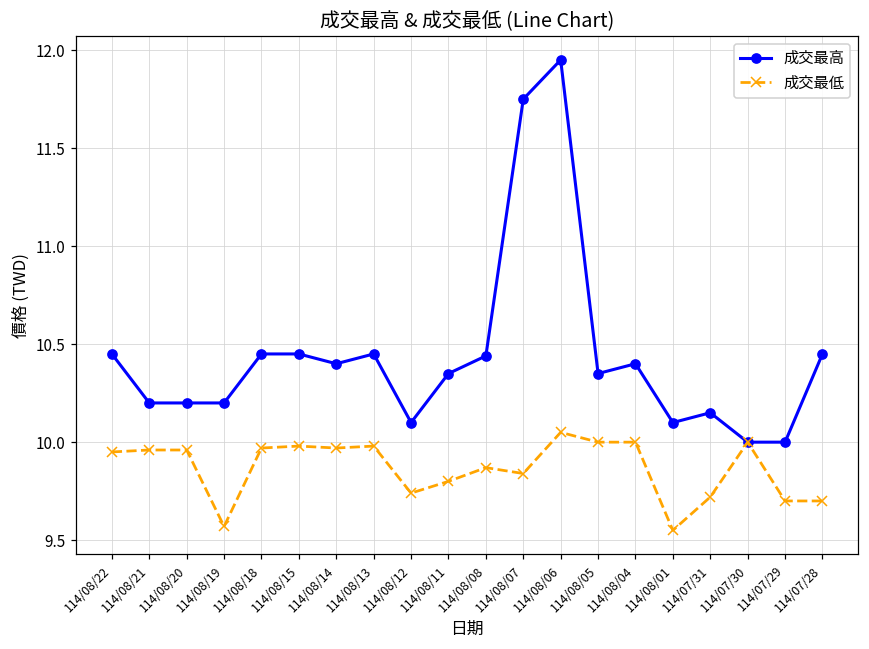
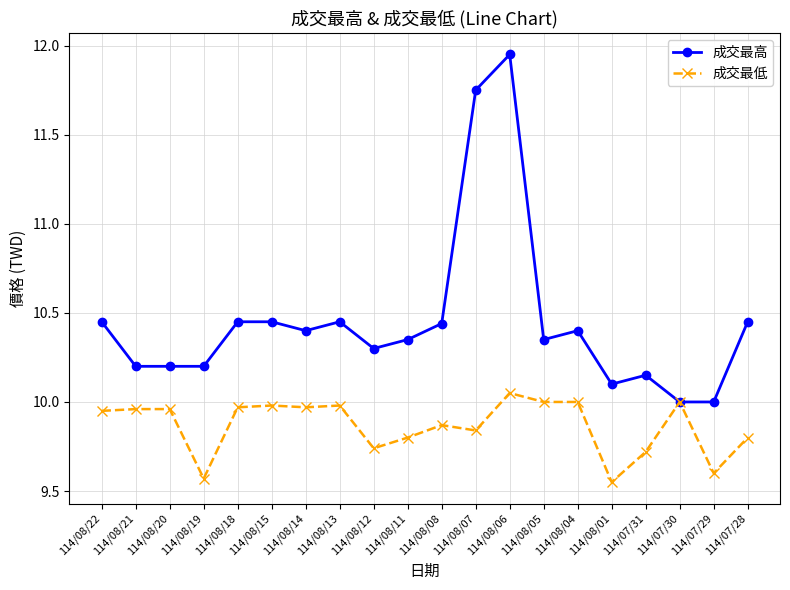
  {
    "成交最高": {
      "114/08/22": 10.45,
      "114/08/21": 10.2,
      "114/08/20": 10.2,
      "114/08/19": 10.2,
      "114/08/18": 10.45,
      "114/08/15": 10.45,
      "114/08/14": 10.4,
      "114/08/13": 10.45,
-     "114/08/12": 10.1,
+     "114/08/12": 10.3,
      "114/08/11": 10.35,
      "114/08/08": 10.44,
      "114/08/07": 11.75,
      "114/08/06": 11.95,
      "114/08/05": 10.35,
      "114/08/04": 10.4,
      "114/08/01": 10.1,
      "114/07/31": 10.15,
      "114/07/29": 10.0,
      "114/07/28": 10.45
    },
    "成交最低": {
      "114/08/22": 9.95,
      "114/08/21": 9.96,
      "114/08/20": 9.96,
      "114/08/19": 9.57,
      "114/08/18": 9.97,
      "114/08/15": 9.98,
      "114/08/14": 9.97,
      "114/08/13": 9.98,
      "114/08/12": 9.74,
      "114/08/11": 9.8,
      "114/08/08": 9.87,
      "114/08/07": 9.84,
      "114/08/06": 10.05,
      "114/08/05": 10.0,
      "114/08/04": 10.0,
      "114/08/01": 9.55,
      "114/07/31": 9.72,
-     "114/07/29": 9.7,
-     "114/07/28": 9.7
+     "114/07/29": 9.6,
+     "114/07/28": 9.8
    }
  }
